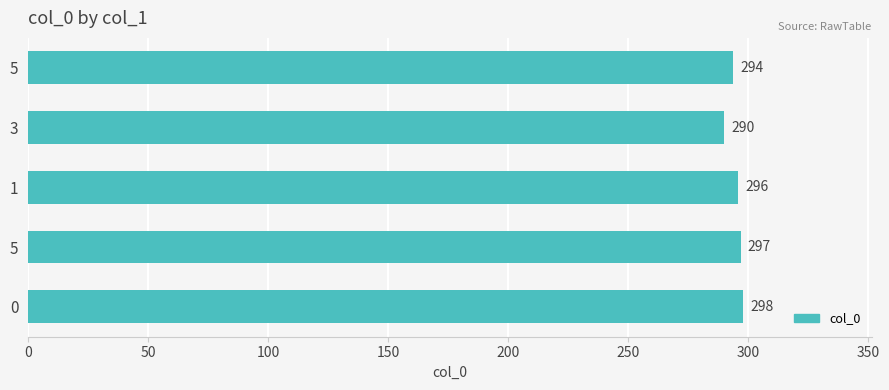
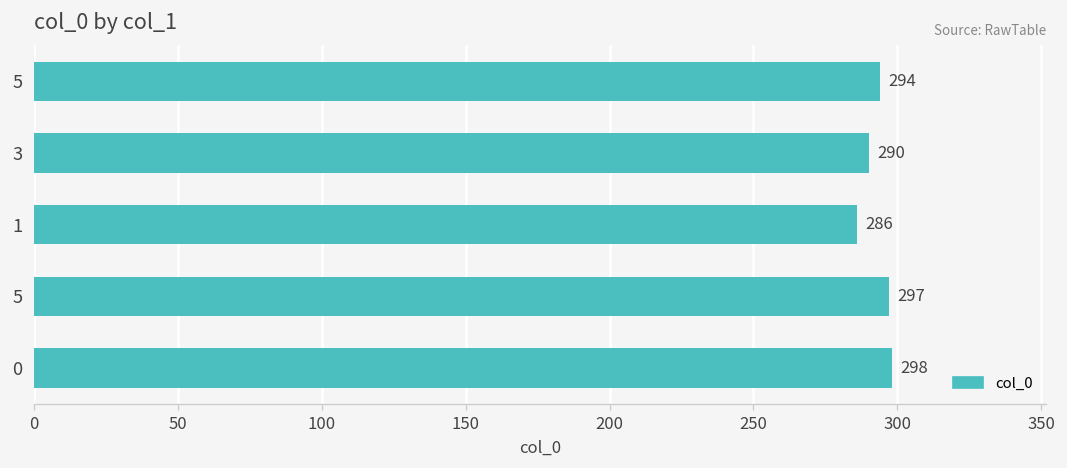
  {
    "3": 290,
-   "1": 296,
+   "1": 286,
    "0": 298
  }
